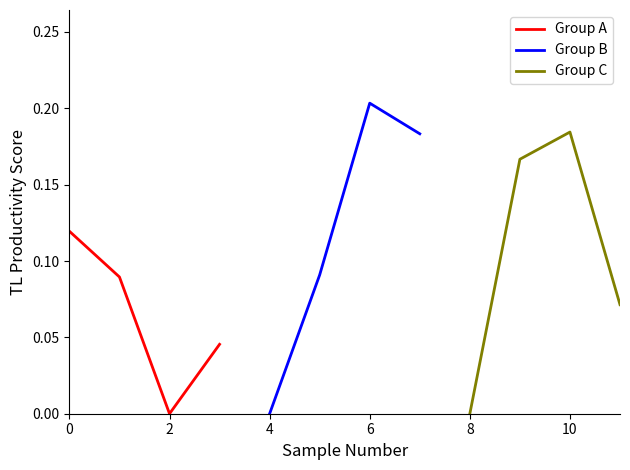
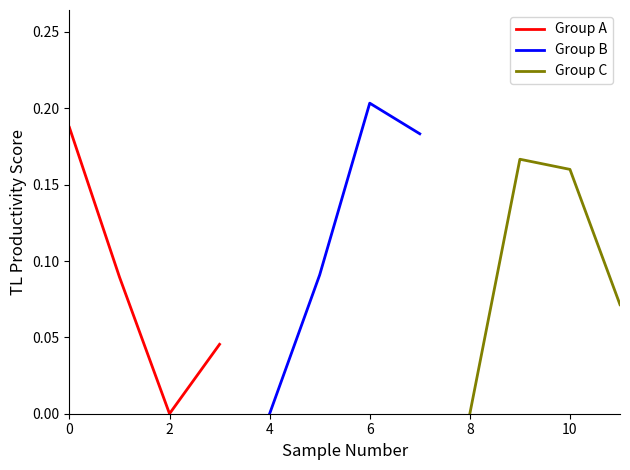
  {
    "Group A": {
-     "0": 0.120,
+     "0": 0.188,
      "2": 0.000
    },
    "Group B": {
      "4": 0.000,
      "6": 0.203
    },
    "Group C": {
      "8": 0.000,
-     "10": 0.184
+     "10": 0.160
    }
  }
